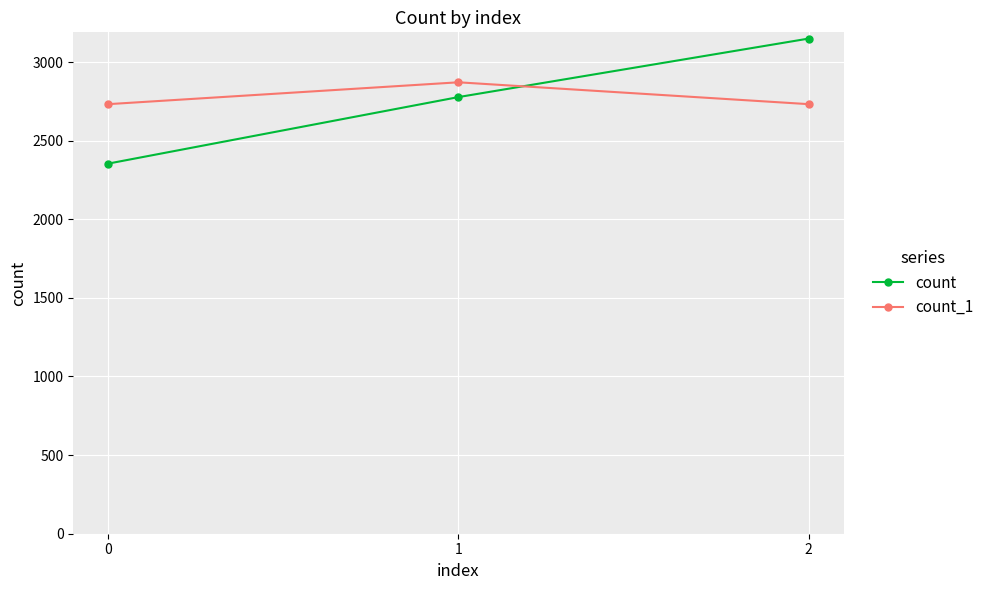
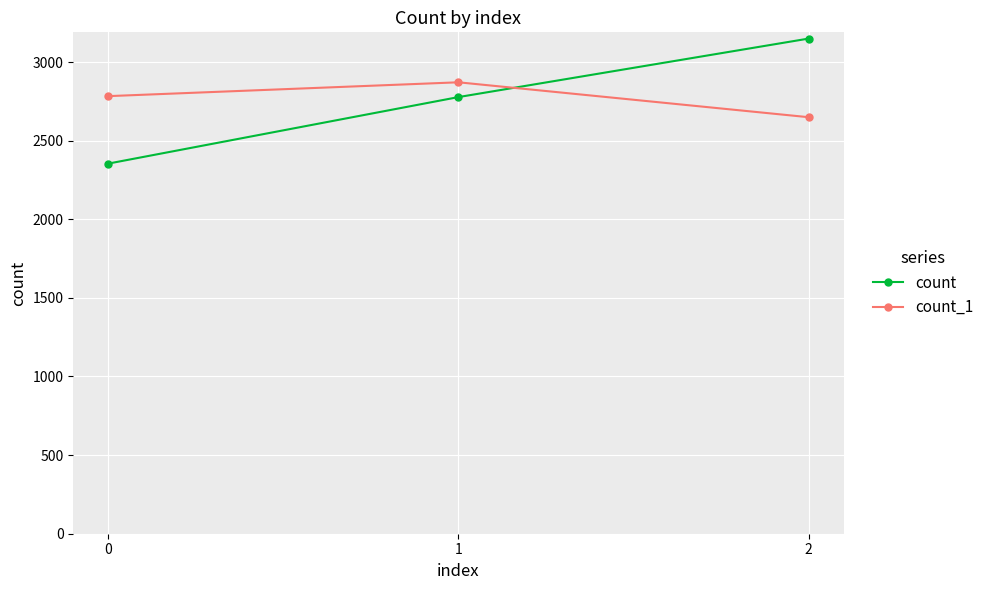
  {
    "count": {
      "0": 2350,
      "1": 2780,
      "2": 3150
    },
    "count_1": {
-     "0": 2730,
+     "0": 2780,
      "1": 2870,
-     "2": 2730
+     "2": 2650
    }
  }
